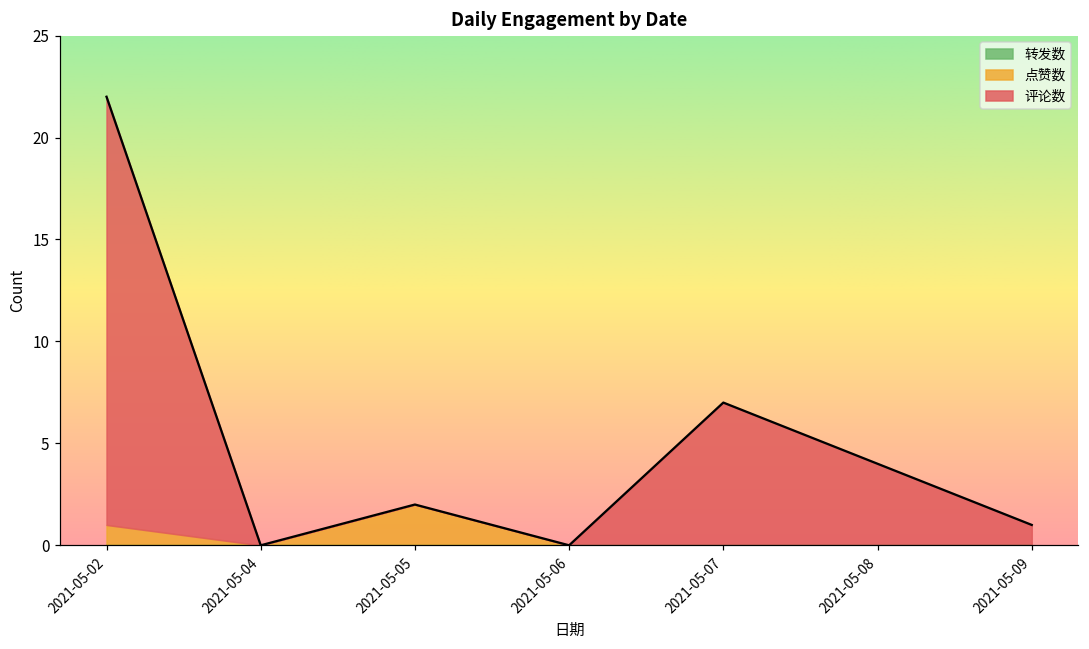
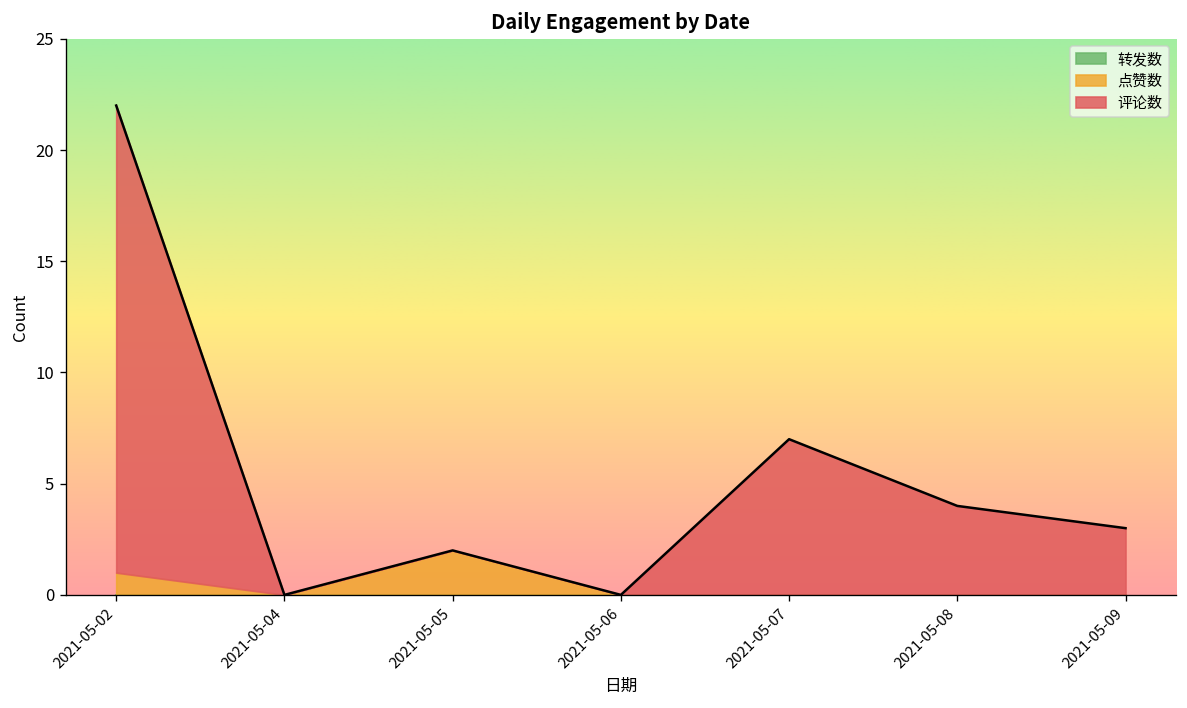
  {
    "转发数": {
      "2021-05-02": 0,
      "2021-05-05": 0
    },
    "点赞数": {
      "2021-05-02": 1
    },
    "评论数": {
      "2021-05-02": 21,
      "2021-05-07": 7,
      "2021-05-08": 4,
-     "2021-05-09": 1
+     "2021-05-09": 3
    }
  }
